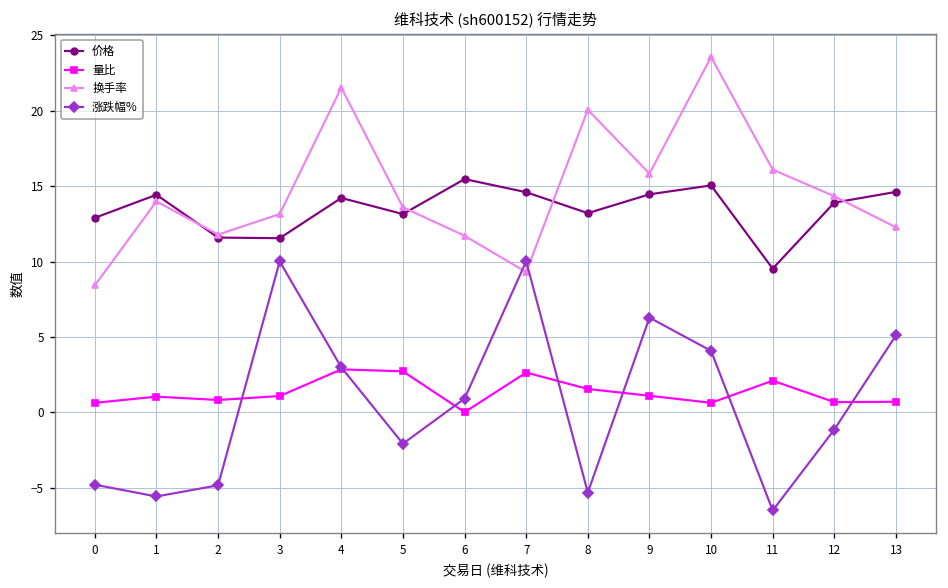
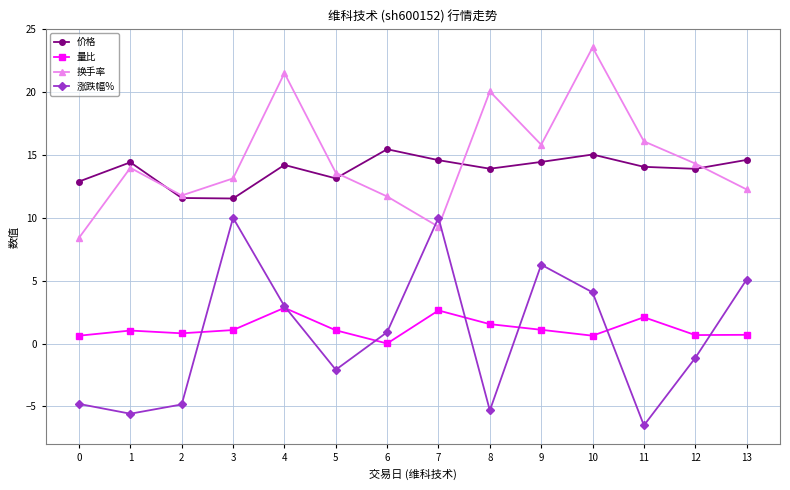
  {
    "价格": {
      "0": 12.9,
      "1": 14.4,
      "3": 11.6,
      "4": 14.2,
      "5": 13.2,
      "6": 15.5,
      "7": 14.6,
-     "8": 13.2,
+     "8": 13.9,
      "9": 14.5,
      "10": 15.1,
-     "11": 9.5,
+     "11": 14.1,
      "12": 13.9,
      "13": 14.6
    },
    "量比": {
      "0": 0.6,
      "1": 1.0,
      "2": 0.8,
      "3": 1.1,
-     "5": 2.7,
+     "5": 1.1,
      "6": 0.0,
      "7": 2.6,
      "8": 1.6,
      "9": 1.1,
      "10": 0.6,
      "11": 2.1,
      "12": 0.7,
      "13": 0.7
    },
    "换手率": {
      "0": 8.4,
      "1": 14.0,
      "3": 13.2,
      "4": 21.5,
      "5": 13.6,
      "6": 11.7,
      "7": 9.3,
      "8": 20.1,
      "9": 15.8,
      "10": 23.6,
      "11": 16.1,
      "12": 14.3,
      "13": 12.3
    },
    "涨跌幅%": {
      "0": -4.8,
      "1": -5.6,
      "2": -4.8,
      "3": 10.0,
      "5": -2.1,
      "6": 0.9,
      "7": 10.0,
      "8": -5.3,
      "9": 6.3,
      "10": 4.1,
      "11": -6.5,
      "12": -1.1,
      "13": 5.1
    }
  }
